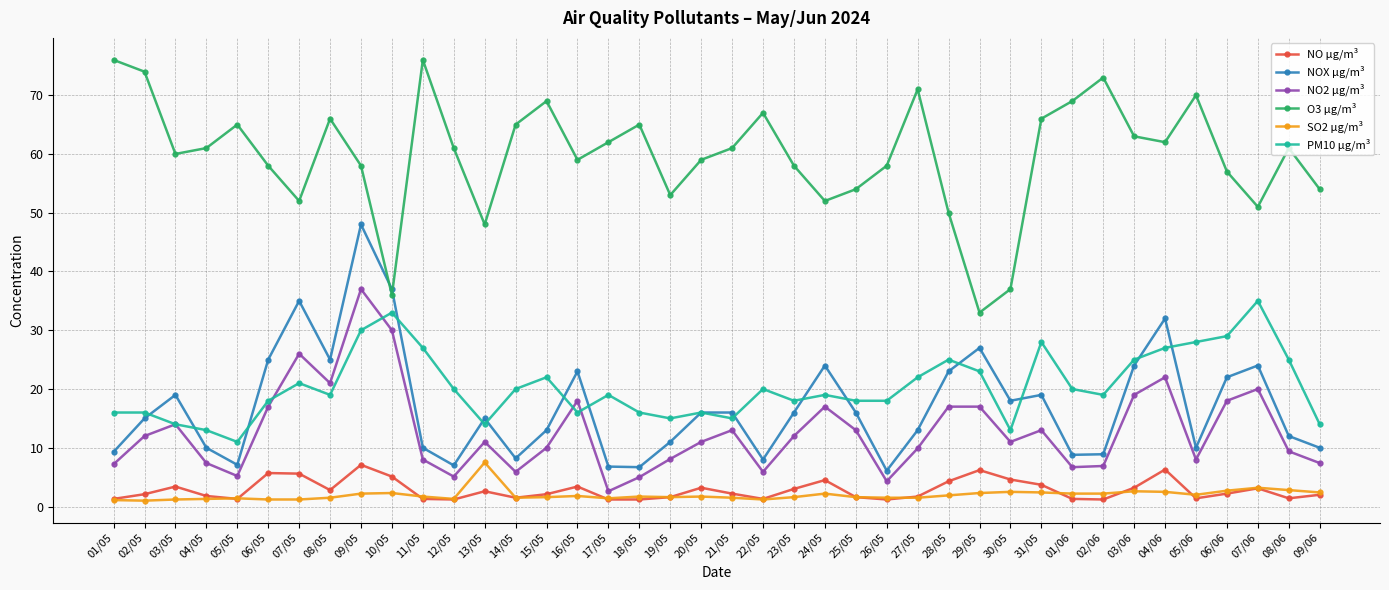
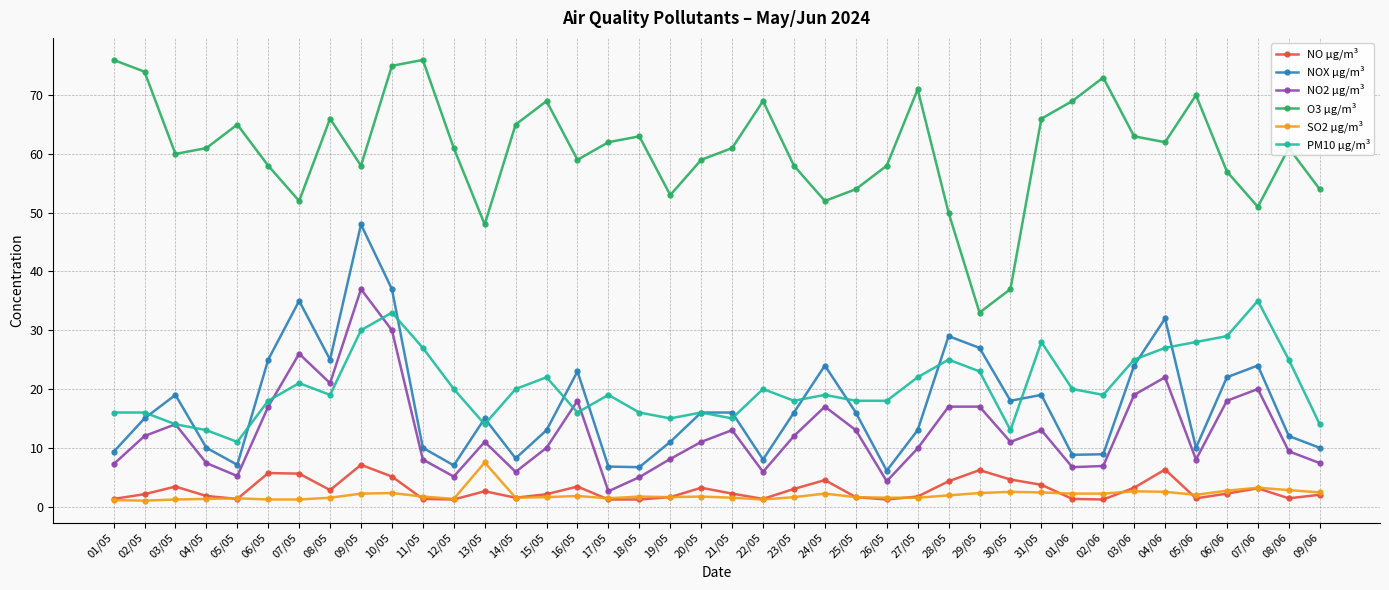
  {
    "NOX µg/m³": {
      "01/05": 9,
      "02/05": 15,
      "03/05": 19,
      "04/05": 10,
      "05/05": 7,
      "06/05": 25,
      "07/05": 35,
      "08/05": 25,
      "09/05": 48,
      "10/05": 37,
      "11/05": 10,
      "12/05": 7,
      "13/05": 15,
      "14/05": 8,
      "15/05": 13,
      "16/05": 23,
      "17/05": 7,
      "18/05": 7,
      "19/05": 11,
      "21/05": 16,
      "22/05": 8,
      "23/05": 16,
      "24/05": 24,
      "25/05": 16,
      "26/05": 6,
      "27/05": 13,
-     "28/05": 23,
+     "28/05": 29,
      "29/05": 27,
      "30/05": 18,
      "31/05": 19,
      "01/06": 9,
      "02/06": 9,
      "03/06": 24,
      "04/06": 32,
      "05/06": 10,
      "06/06": 22,
      "07/06": 24,
      "08/06": 12,
      "09/06": 10
    },
    "O3 µg/m³": {
      "01/05": 76,
      "02/05": 74,
      "03/05": 60,
      "04/05": 61,
      "05/05": 65,
      "06/05": 58,
      "07/05": 52,
      "08/05": 66,
      "09/05": 58,
-     "10/05": 36,
+     "10/05": 75,
      "11/05": 76,
      "12/05": 61,
      "13/05": 48,
      "14/05": 65,
      "15/05": 69,
      "16/05": 59,
      "17/05": 62,
-     "18/05": 65,
+     "18/05": 63,
      "19/05": 53,
      "20/05": 59,
      "21/05": 61,
-     "22/05": 67,
+     "22/05": 69,
      "23/05": 58,
      "24/05": 52,
      "25/05": 54,
      "26/05": 58,
      "27/05": 71,
      "28/05": 50,
      "29/05": 33,
      "30/05": 37,
      "31/05": 66,
      "01/06": 69,
      "02/06": 73,
      "03/06": 63,
      "04/06": 62,
      "05/06": 70,
      "06/06": 57,
      "07/06": 51,
      "09/06": 54
    }
  }
